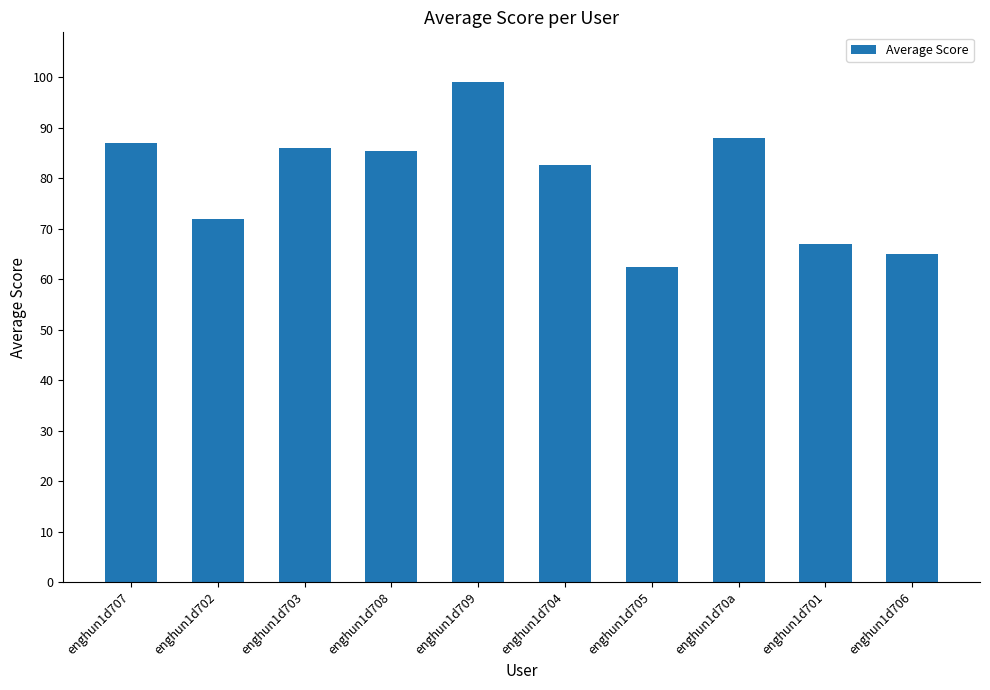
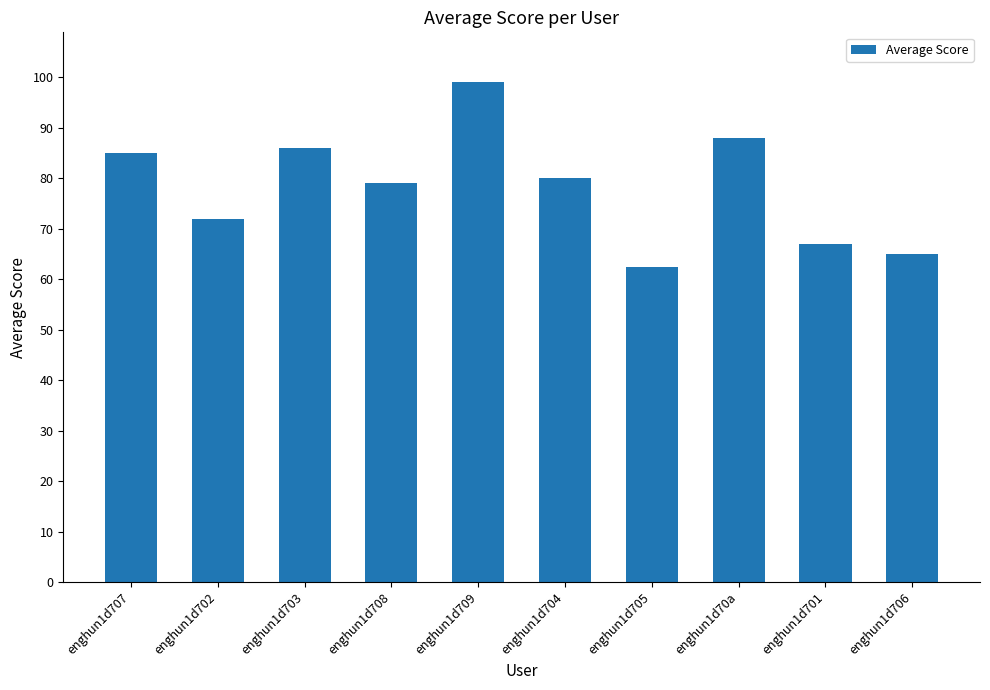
  {
-   "enghun1d707": 87,
+   "enghun1d707": 85,
    "enghun1d702": 72,
    "enghun1d703": 86,
-   "enghun1d708": 85,
+   "enghun1d708": 79,
    "enghun1d709": 99,
-   "enghun1d704": 83,
+   "enghun1d704": 80,
    "enghun1d705": 63,
    "enghun1d70a": 88,
    "enghun1d701": 67,
    "enghun1d706": 65
  }
